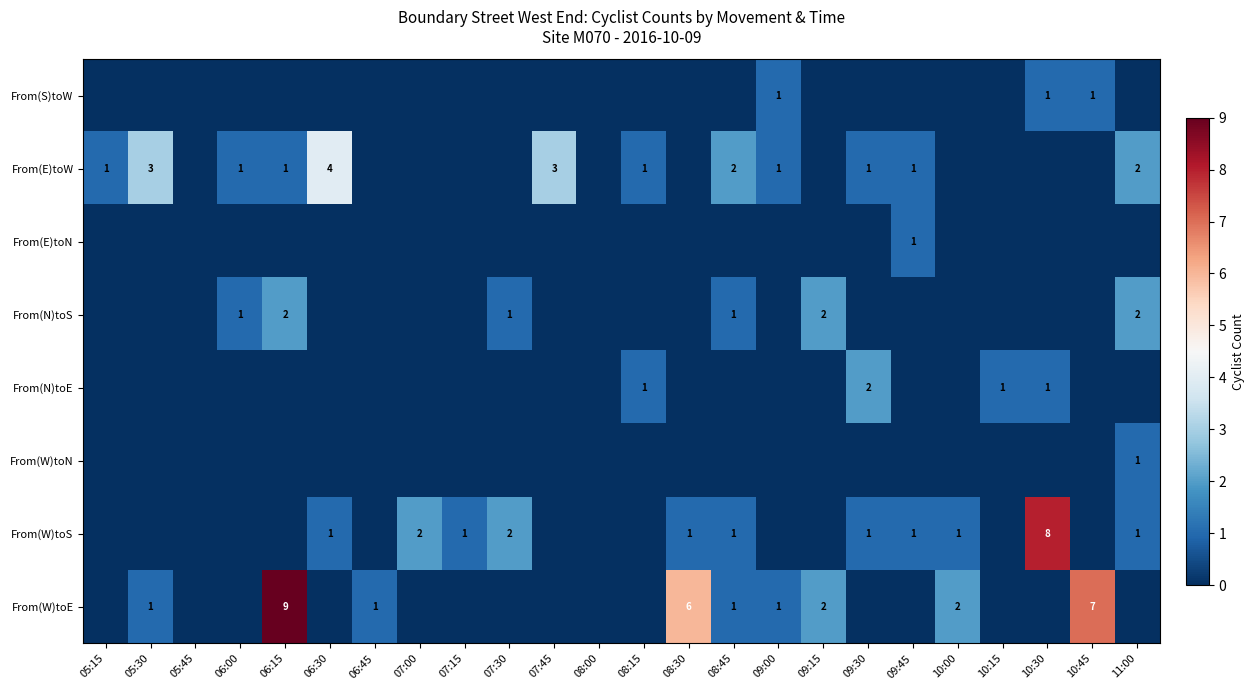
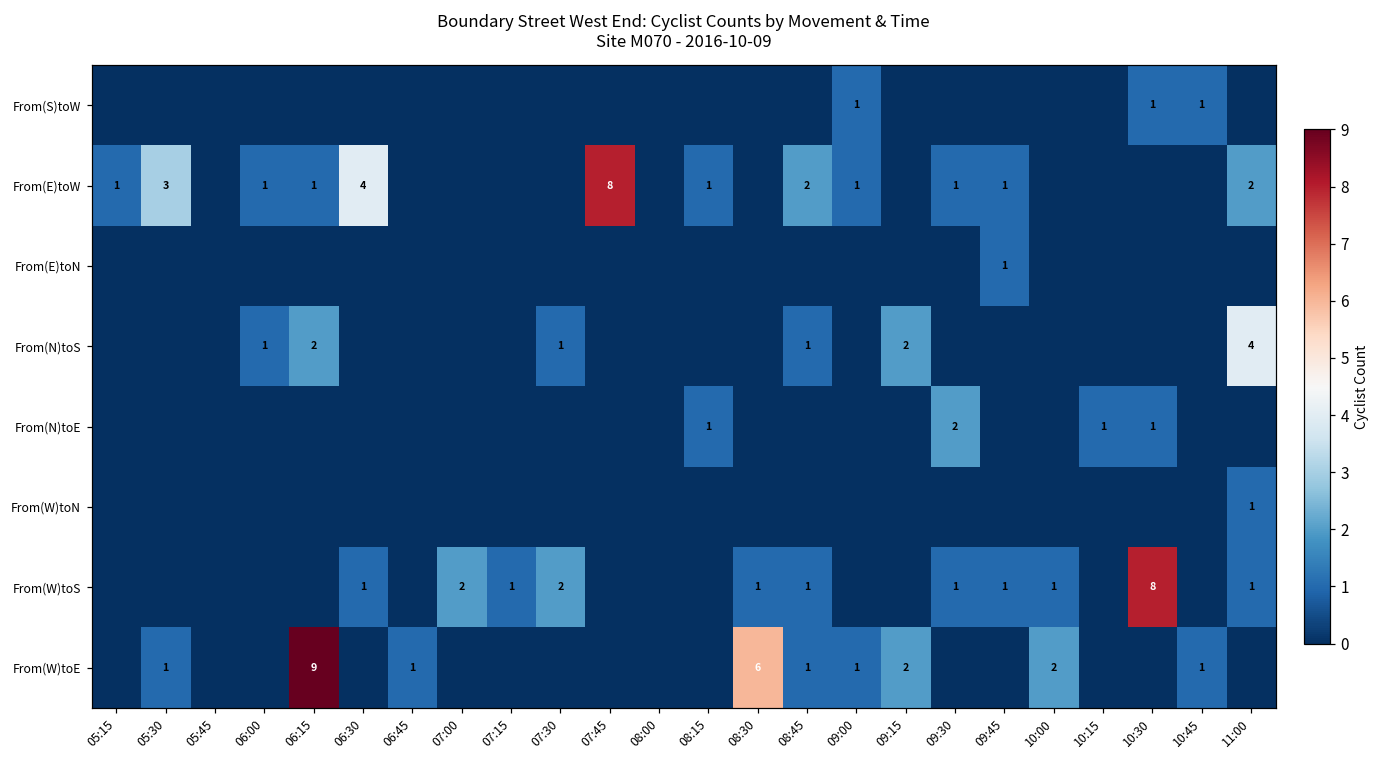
  {
    "From(S)toW": {
      "09:00": 1,
      "10:30": 1,
      "10:45": 1
    },
    "From(E)toW": {
      "05:15": 1,
      "05:30": 3,
      "06:00": 1,
      "06:15": 1,
      "06:30": 4,
-     "07:45": 3,
+     "07:45": 8,
      "08:15": 1,
      "08:45": 2,
      "09:00": 1,
      "09:30": 1,
      "09:45": 1,
      "11:00": 2
    },
    "From(E)toN": {
      "09:45": 1
    },
    "From(N)toS": {
      "06:00": 1,
      "06:15": 2,
      "07:30": 1,
      "08:45": 1,
      "09:15": 2,
-     "11:00": 2
+     "11:00": 4
    },
    "From(N)toE": {
      "08:15": 1,
      "09:30": 2,
      "10:15": 1,
      "10:30": 1
    },
    "From(W)toN": {
      "11:00": 1
    },
    "From(W)toS": {
      "06:30": 1,
      "07:00": 2,
      "07:15": 1,
      "07:30": 2,
      "08:30": 1,
      "08:45": 1,
      "09:30": 1,
      "09:45": 1,
      "10:00": 1,
      "10:30": 8,
      "11:00": 1
    },
    "From(W)toE": {
      "05:30": 1,
      "06:15": 9,
      "06:45": 1,
      "08:30": 6,
      "08:45": 1,
      "09:00": 1,
      "09:15": 2,
      "10:00": 2,
-     "10:45": 7
+     "10:45": 1
    }
  }
